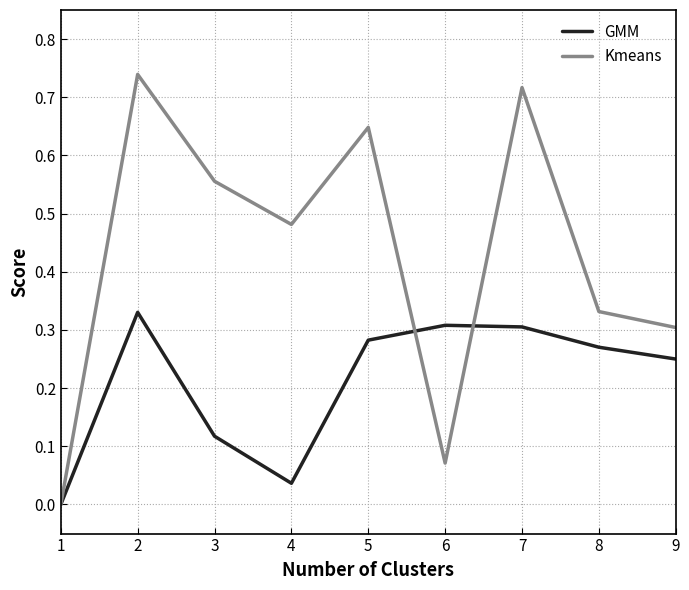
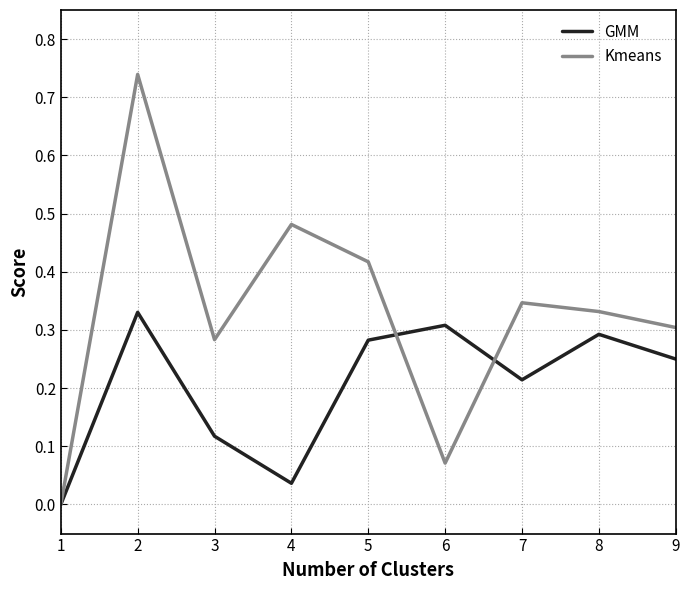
  {
    "GMM": {
      "2": 0.33,
      "3": 0.12,
      "4": 0.04,
      "5": 0.28,
      "6": 0.31,
-     "7": 0.31,
-     "8": 0.27,
+     "7": 0.21,
+     "8": 0.29,
      "9": 0.25
    },
    "Kmeans": {
      "2": 0.74,
-     "3": 0.56,
+     "3": 0.28,
      "4": 0.48,
-     "5": 0.65,
+     "5": 0.42,
      "6": 0.07,
-     "7": 0.72,
+     "7": 0.35,
      "8": 0.33,
      "9": 0.30
    }
  }
